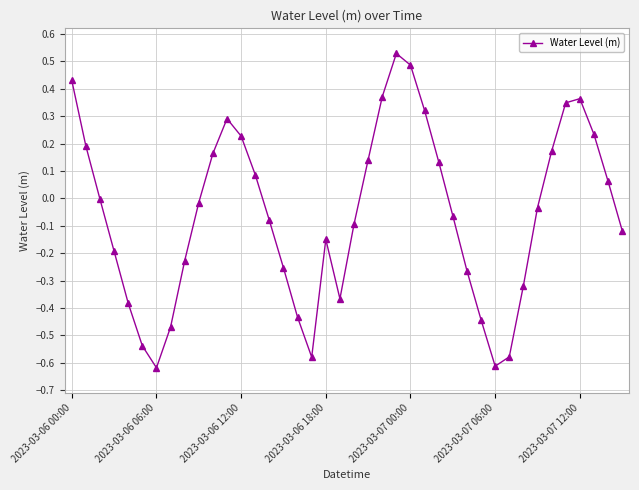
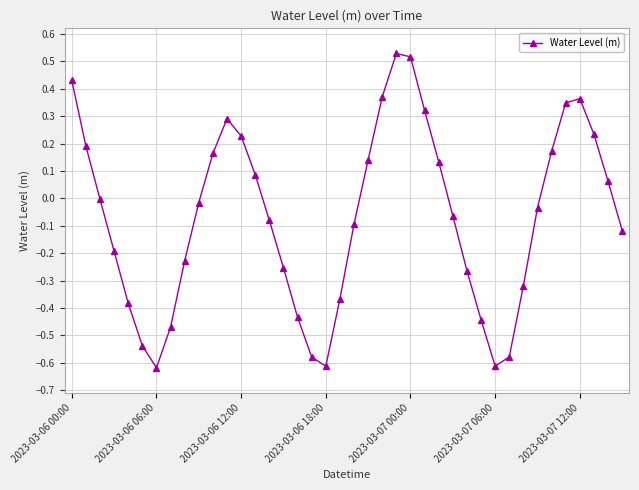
  {
    "2023-03-06 00:00": 0.43,
    "2023-03-06 06:00": -0.62,
    "2023-03-06 12:00": 0.23,
-   "2023-03-06 18:00": -0.15,
-   "2023-03-07 00:00": 0.49,
+   "2023-03-06 18:00": -0.61,
+   "2023-03-07 00:00": 0.52,
    "2023-03-07 06:00": -0.61,
    "2023-03-07 12:00": 0.36
  }
